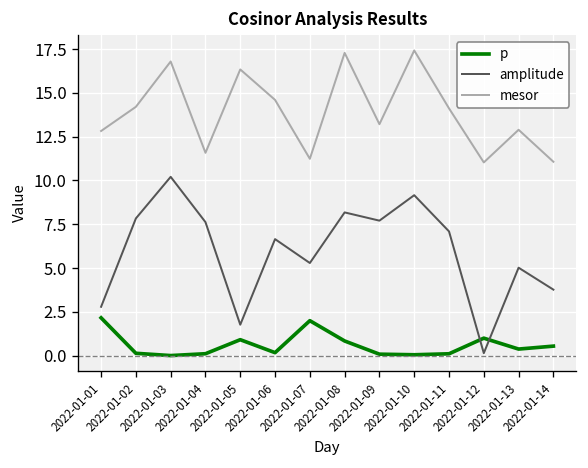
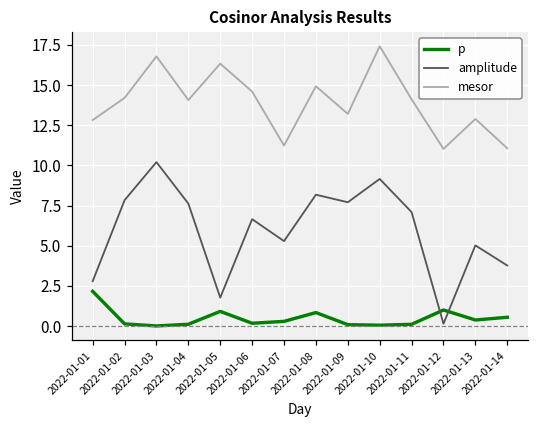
  {
    "p": {
      "2022-01-01": 2.2,
      "2022-01-02": 0.1,
      "2022-01-03": 0.0,
      "2022-01-04": 0.1,
      "2022-01-05": 0.9,
      "2022-01-06": 0.2,
-     "2022-01-07": 2.0,
+     "2022-01-07": 0.3,
      "2022-01-08": 0.8,
      "2022-01-09": 0.1,
      "2022-01-10": 0.1,
      "2022-01-11": 0.1,
      "2022-01-12": 1.0,
      "2022-01-13": 0.4,
      "2022-01-14": 0.5
    },
    "amplitude": {
      "2022-01-01": 2.8,
      "2022-01-02": 7.8,
      "2022-01-03": 10.2,
      "2022-01-04": 7.6,
      "2022-01-05": 1.8,
      "2022-01-06": 6.7,
      "2022-01-07": 5.3,
      "2022-01-08": 8.2,
      "2022-01-09": 7.7,
      "2022-01-10": 9.2,
      "2022-01-11": 7.1,
      "2022-01-12": 0.1,
      "2022-01-13": 5.0,
      "2022-01-14": 3.8
    },
    "mesor": {
      "2022-01-01": 12.8,
      "2022-01-02": 14.2,
      "2022-01-03": 16.8,
-     "2022-01-04": 11.6,
+     "2022-01-04": 14.1,
      "2022-01-05": 16.3,
      "2022-01-06": 14.6,
      "2022-01-07": 11.2,
-     "2022-01-08": 17.3,
+     "2022-01-08": 14.9,
      "2022-01-09": 13.2,
      "2022-01-10": 17.4,
      "2022-01-11": 14.1,
      "2022-01-12": 11.0,
      "2022-01-13": 12.9,
      "2022-01-14": 11.1
    }
  }
